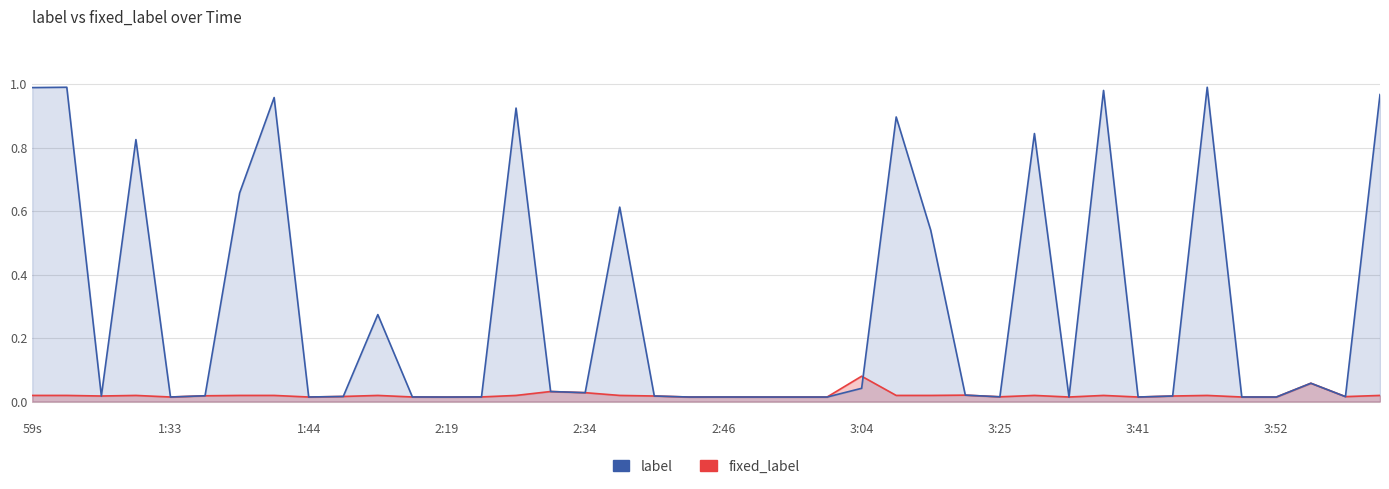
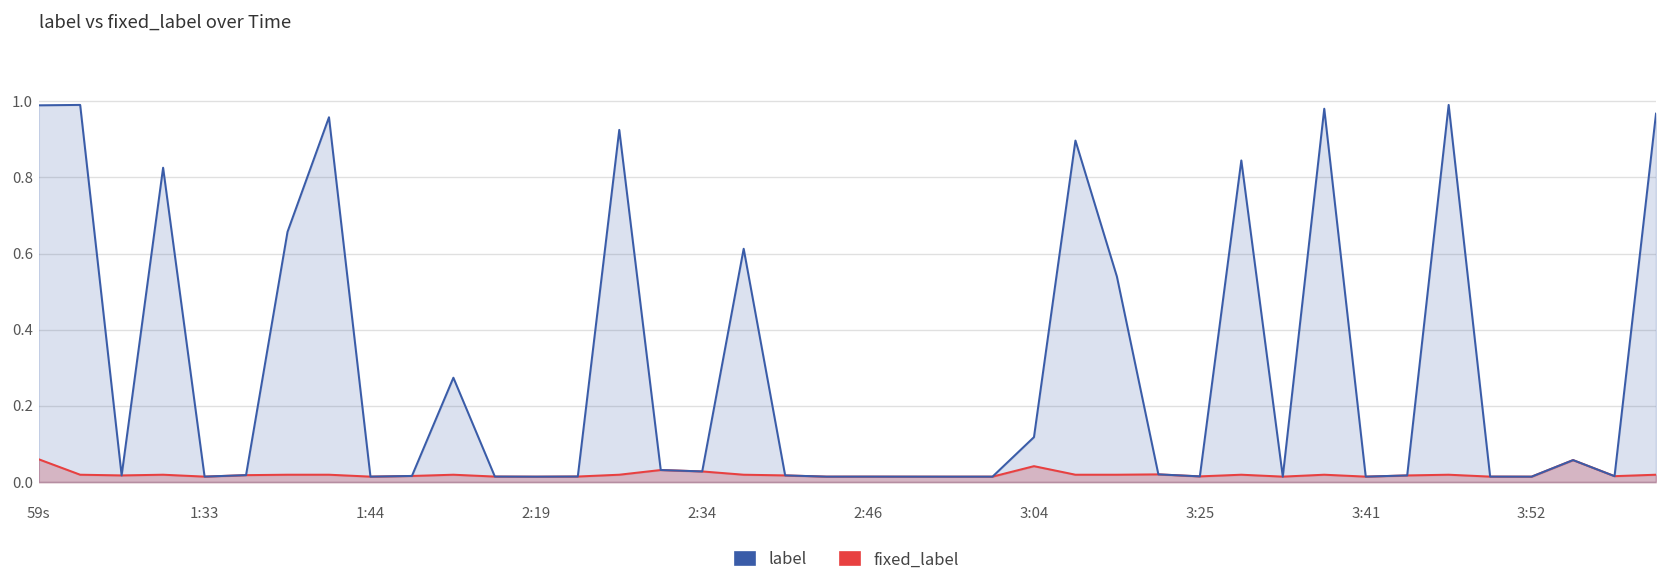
  {
    "fixed_label": {
-     "59s": 0.02,
-     "3:04": 0.08
+     "59s": 0.06,
+     "3:04": 0.04
    },
    "label": {
      "59s": 0.99,
-     "3:04": 0.04
+     "3:04": 0.12
    }
  }
